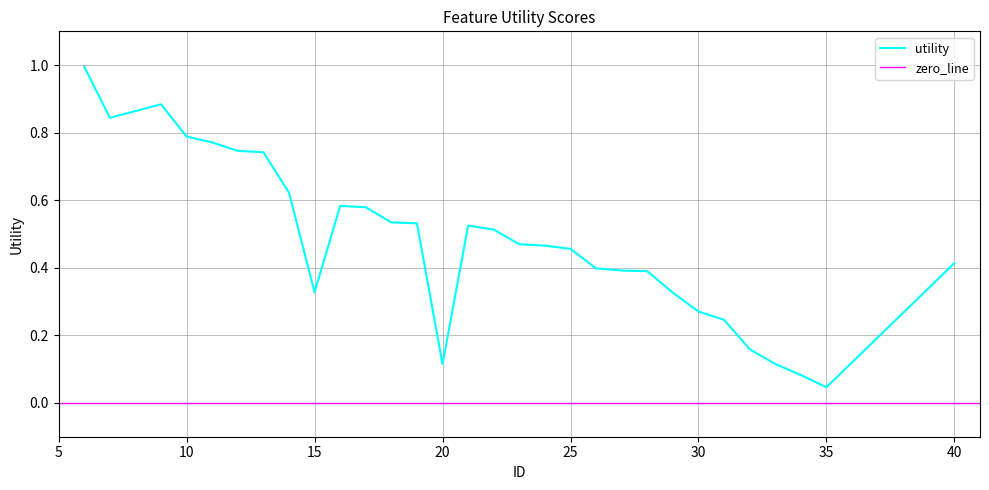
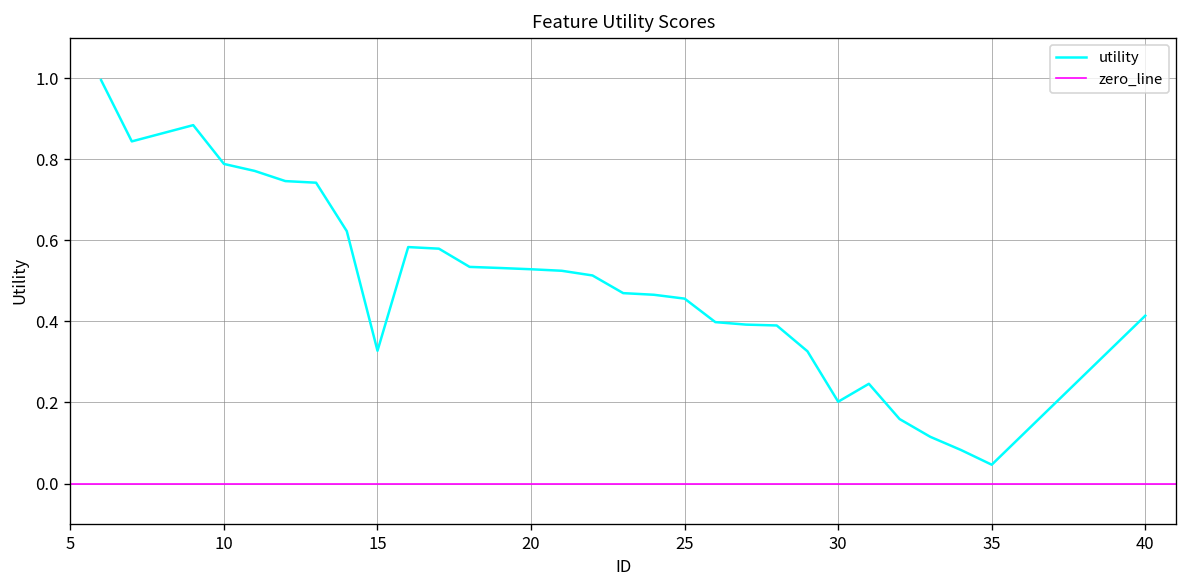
  {
    "10": 0.79,
    "15": 0.33,
-   "20": 0.12,
+   "20": 0.53,
    "25": 0.46,
-   "30": 0.27,
+   "30": 0.20,
    "35": 0.05,
    "40": 0.41
  }
